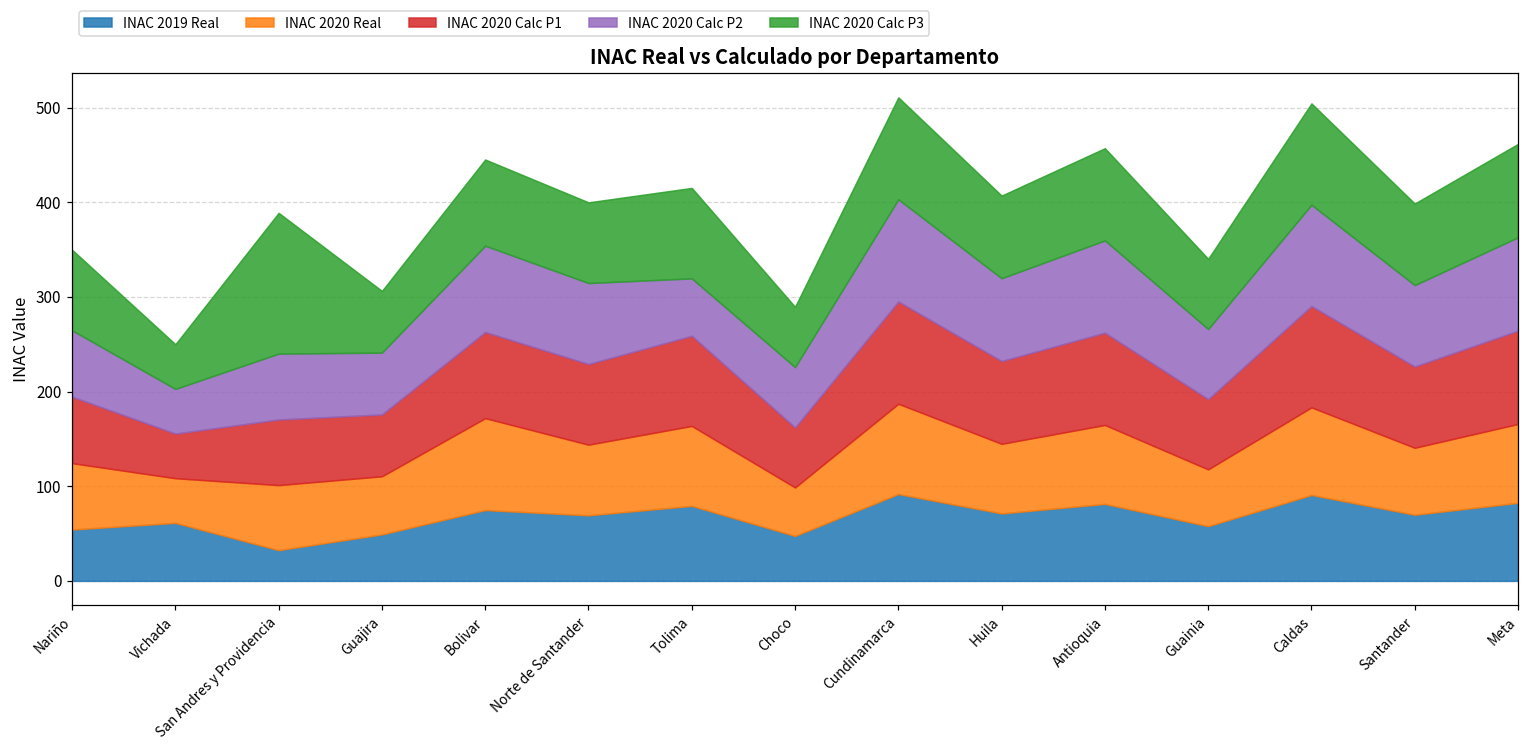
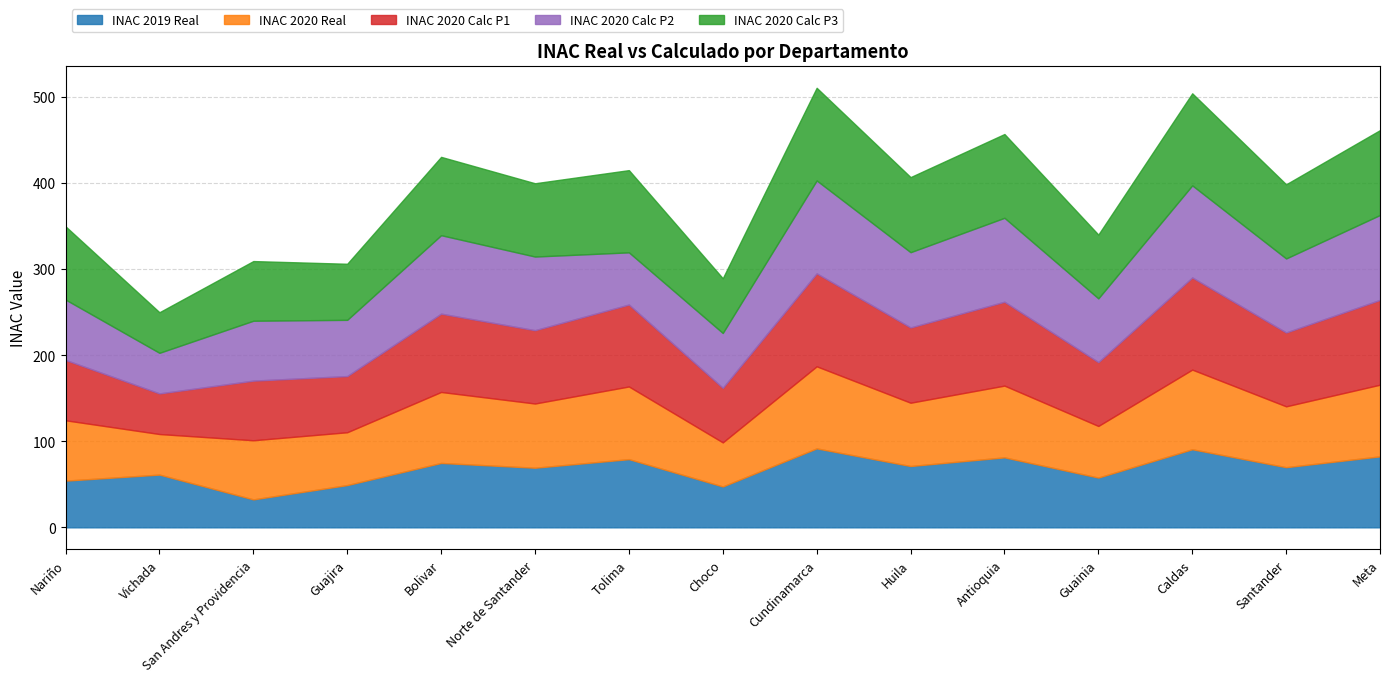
  {
    "INAC 2019 Real": {
      "Nariño": 50,
      "Vichada": 60,
      "San Andres y Providencia": 30,
      "Guajira": 50,
      "Bolivar": 70,
      "Norte de Santander": 70,
      "Tolima": 80,
      "Choco": 50,
      "Cundinamarca": 90,
      "Huila": 70,
      "Antioquia": 80,
      "Guainia": 60,
      "Caldas": 90,
      "Santander": 70,
      "Meta": 80
    },
    "INAC 2020 Real": {
      "Nariño": 70,
      "Vichada": 50,
      "San Andres y Providencia": 70,
      "Guajira": 60,
-     "Bolivar": 100,
+     "Bolivar": 80,
      "Norte de Santander": 70,
      "Tolima": 80,
      "Choco": 50,
      "Cundinamarca": 100,
      "Huila": 70,
      "Antioquia": 80,
      "Guainia": 60,
      "Caldas": 90,
      "Santander": 70,
      "Meta": 80
    },
    "INAC 2020 Calc P1": {
      "Nariño": 70,
      "Vichada": 50,
      "San Andres y Providencia": 70,
      "Guajira": 70,
      "Bolivar": 90,
      "Norte de Santander": 90,
      "Tolima": 100,
      "Choco": 60,
      "Cundinamarca": 110,
      "Huila": 90,
      "Antioquia": 100,
      "Guainia": 70,
      "Caldas": 110,
      "Santander": 90,
      "Meta": 100
    },
    "INAC 2020 Calc P2": {
      "Nariño": 70,
      "Vichada": 50,
      "San Andres y Providencia": 70,
      "Guajira": 70,
      "Bolivar": 90,
      "Norte de Santander": 90,
      "Tolima": 60,
      "Choco": 60,
      "Cundinamarca": 110,
      "Huila": 90,
      "Antioquia": 100,
      "Guainia": 70,
      "Caldas": 110,
      "Santander": 90,
      "Meta": 100
    },
    "INAC 2020 Calc P3": {
      "Nariño": 90,
      "Vichada": 50,
-     "San Andres y Providencia": 150,
+     "San Andres y Providencia": 70,
      "Guajira": 70,
      "Bolivar": 90,
      "Norte de Santander": 90,
      "Tolima": 100,
      "Choco": 60,
      "Cundinamarca": 110,
      "Huila": 90,
      "Antioquia": 100,
      "Guainia": 70,
      "Caldas": 110,
      "Santander": 90,
      "Meta": 100
    }
  }
